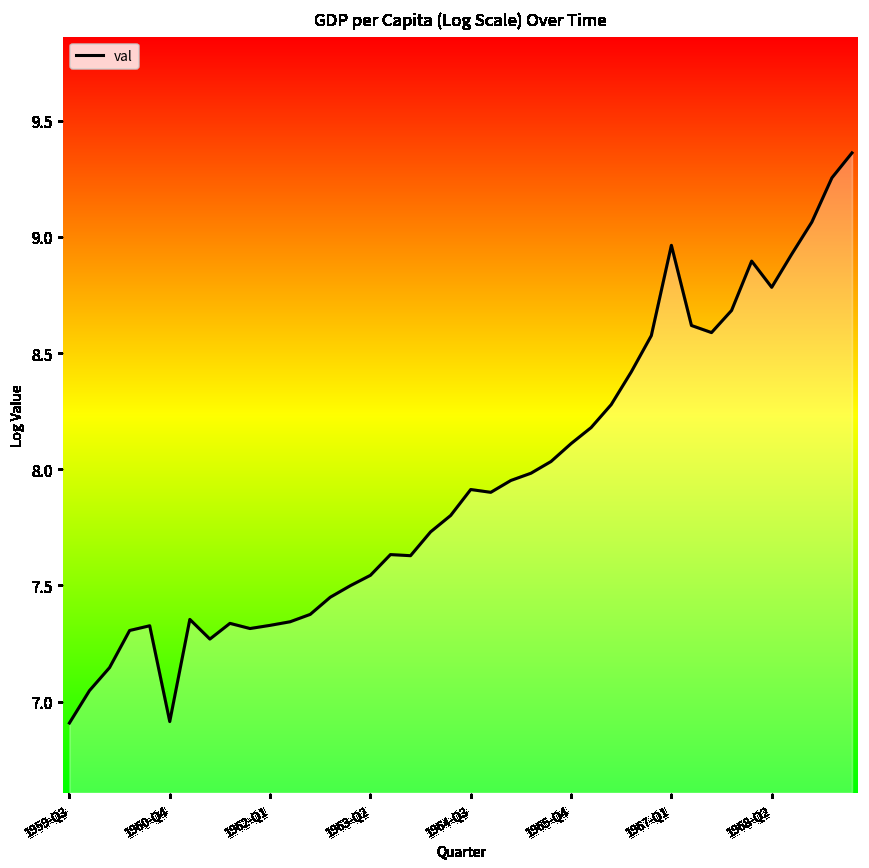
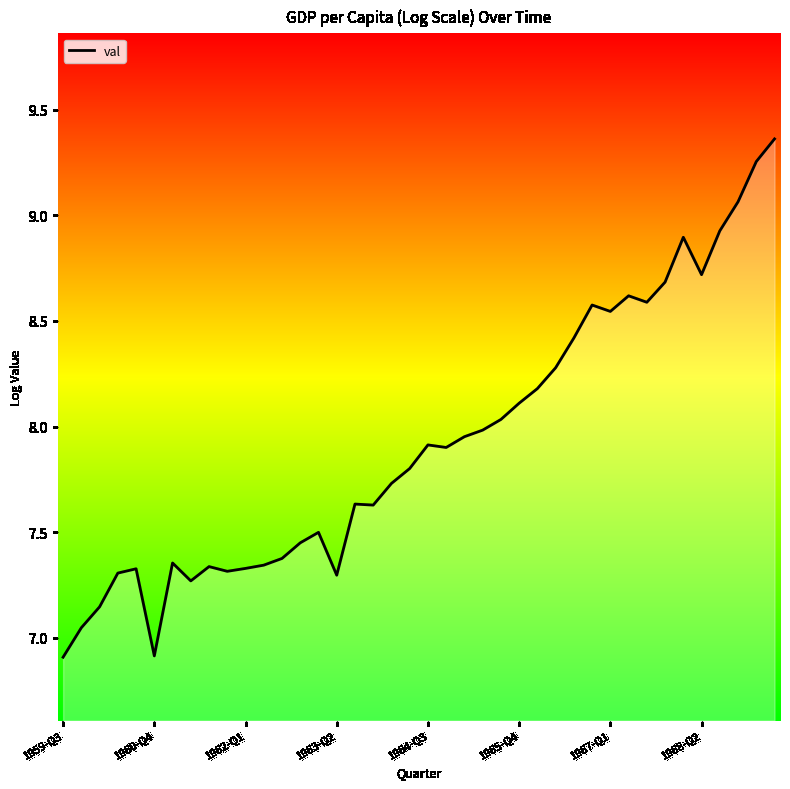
  {
    "1959-Q3": 6.91,
    "1960-Q4": 6.91,
    "1962-Q1": 7.33,
-   "1963-Q2": 7.54,
+   "1963-Q2": 7.30,
    "1964-Q3": 7.91,
    "1965-Q4": 8.11,
-   "1967-Q1": 8.96,
-   "1968-Q2": 8.78
+   "1967-Q1": 8.54,
+   "1968-Q2": 8.72
  }
